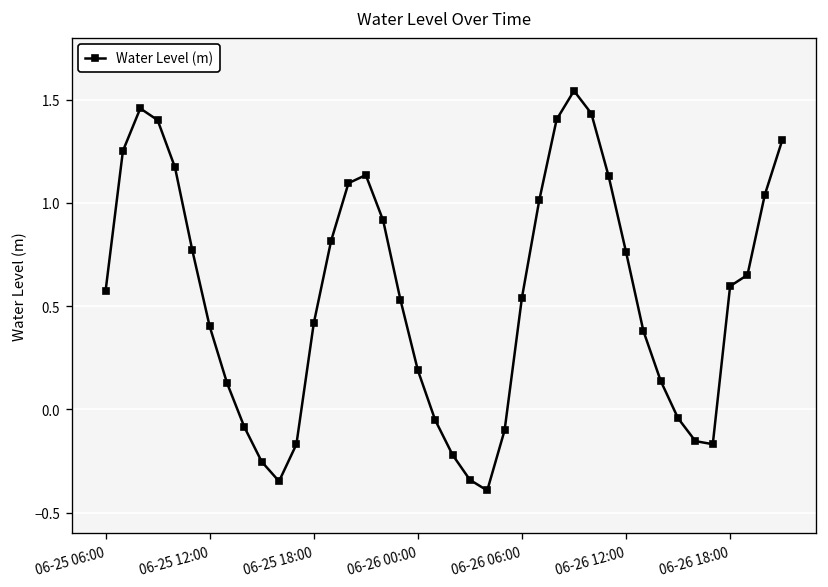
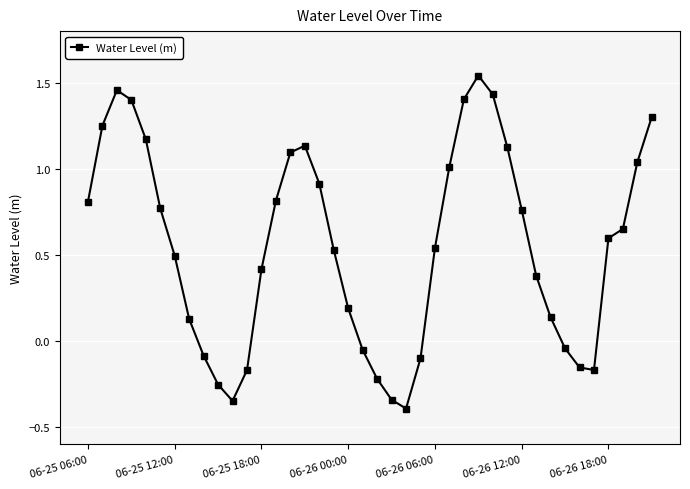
  {
-   "06-25 06:00": 0.57,
-   "06-25 12:00": 0.40,
+   "06-25 06:00": 0.81,
+   "06-25 12:00": 0.50,
    "06-25 18:00": 0.42,
    "06-26 00:00": 0.19,
    "06-26 06:00": 0.54,
    "06-26 12:00": 0.76,
    "06-26 18:00": 0.60
  }
